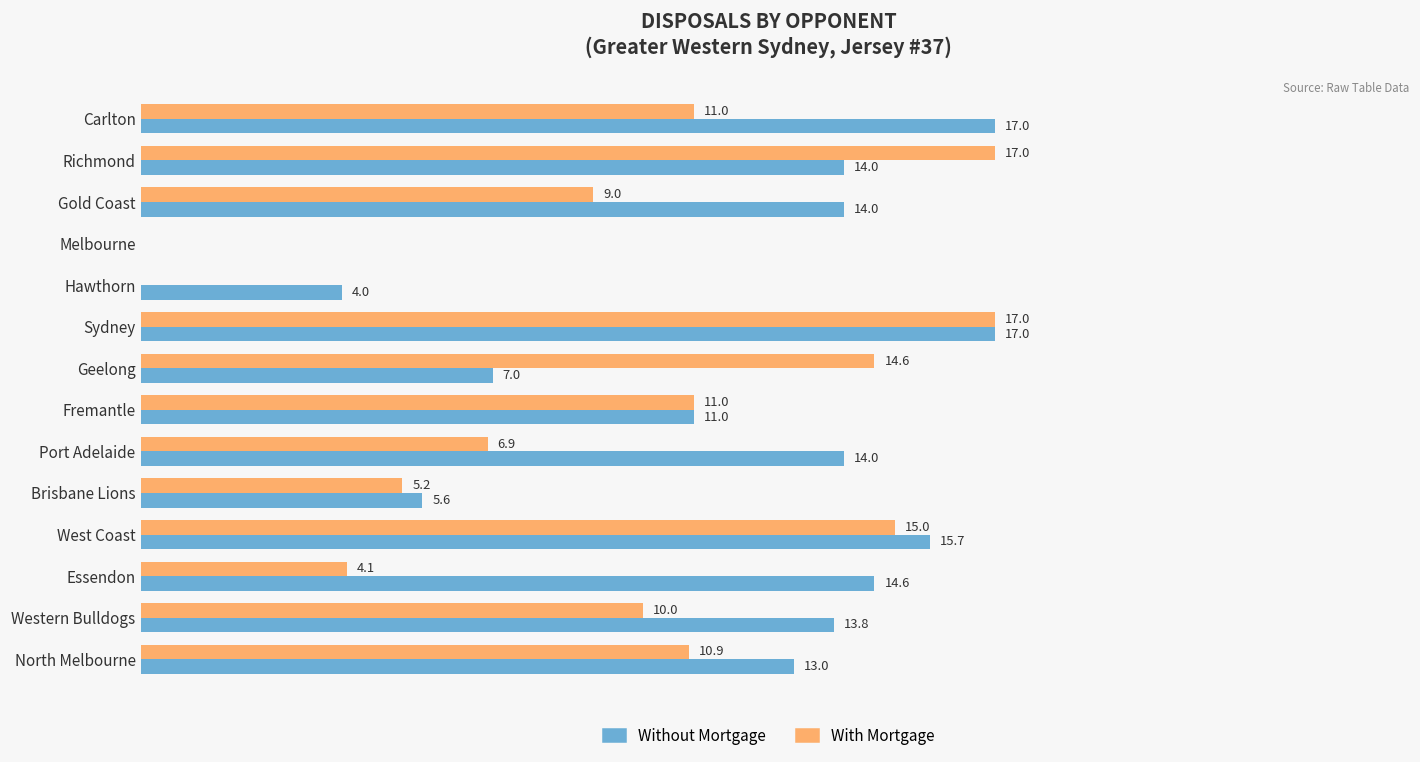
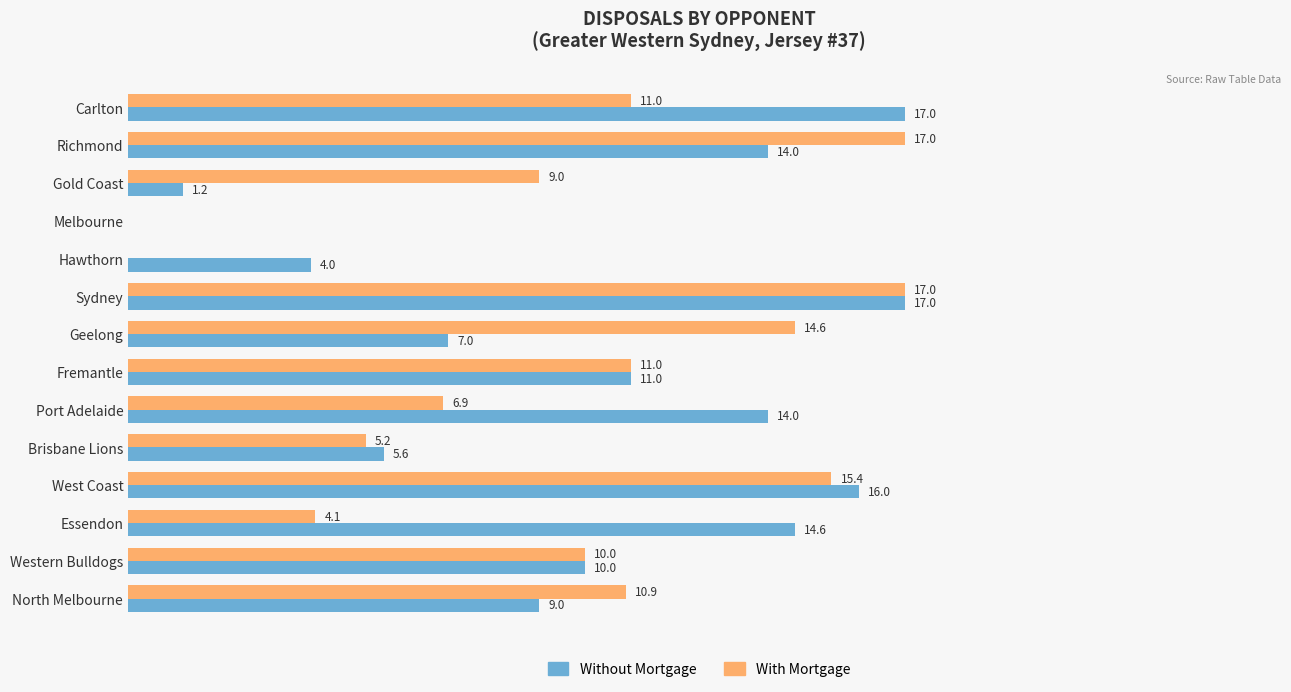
  {
    "Without Mortgage": {
      "Carlton": 17.0,
      "Richmond": 14.0,
-     "Gold Coast": 14.0,
+     "Gold Coast": 1.2,
      "Hawthorn": 4.0,
      "Sydney": 17.0,
      "Geelong": 7.0,
      "Fremantle": 11.0,
      "Port Adelaide": 14.0,
      "Brisbane Lions": 5.6,
-     "West Coast": 15.7,
+     "West Coast": 16.0,
      "Essendon": 14.6,
-     "Western Bulldogs": 13.8,
-     "North Melbourne": 13.0
+     "Western Bulldogs": 10.0,
+     "North Melbourne": 9.0
    },
    "With Mortgage": {
      "Carlton": 11.0,
      "Richmond": 17.0,
      "Gold Coast": 9.0,
      "Sydney": 17.0,
      "Geelong": 14.6,
      "Fremantle": 11.0,
      "Port Adelaide": 6.9,
      "Brisbane Lions": 5.2,
-     "West Coast": 15.0,
+     "West Coast": 15.4,
      "Essendon": 4.1,
      "Western Bulldogs": 10.0,
      "North Melbourne": 10.9
    }
  }
